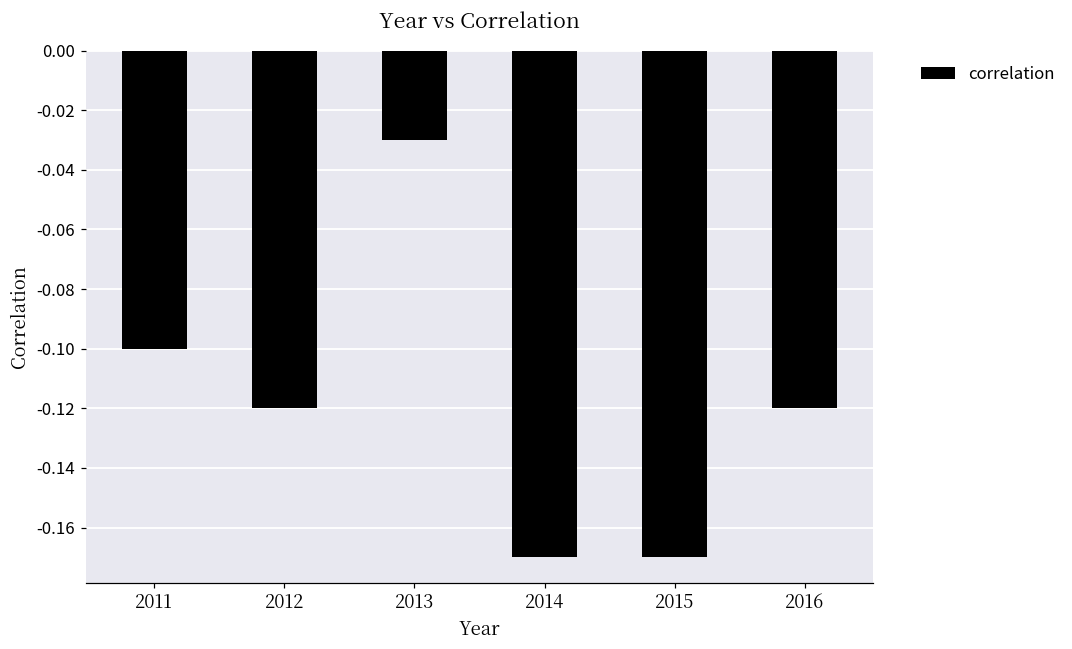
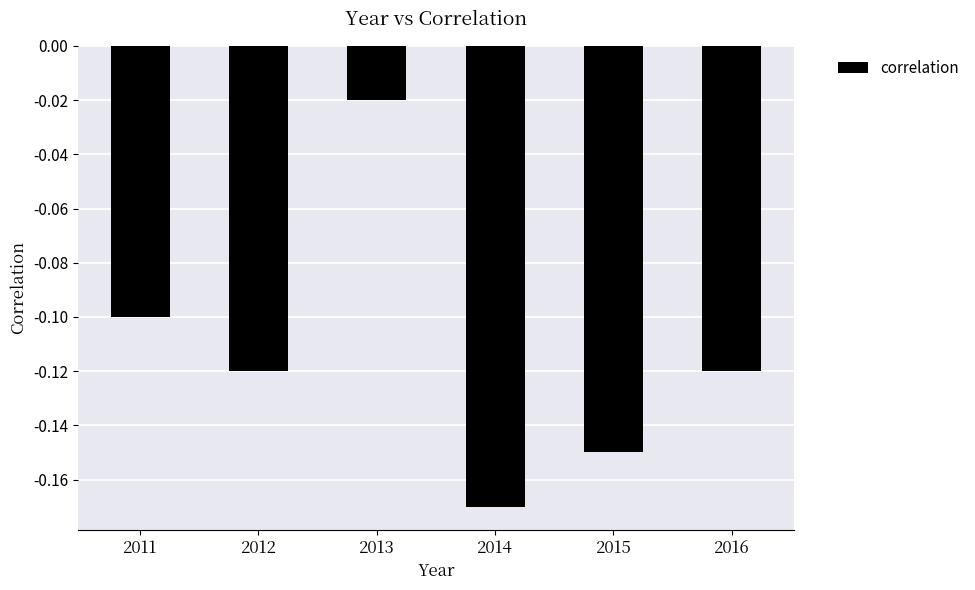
  {
    "2011": -0.10,
    "2012": -0.12,
-   "2013": -0.03,
+   "2013": -0.02,
    "2014": -0.17,
-   "2015": -0.17,
+   "2015": -0.15,
    "2016": -0.12
  }
